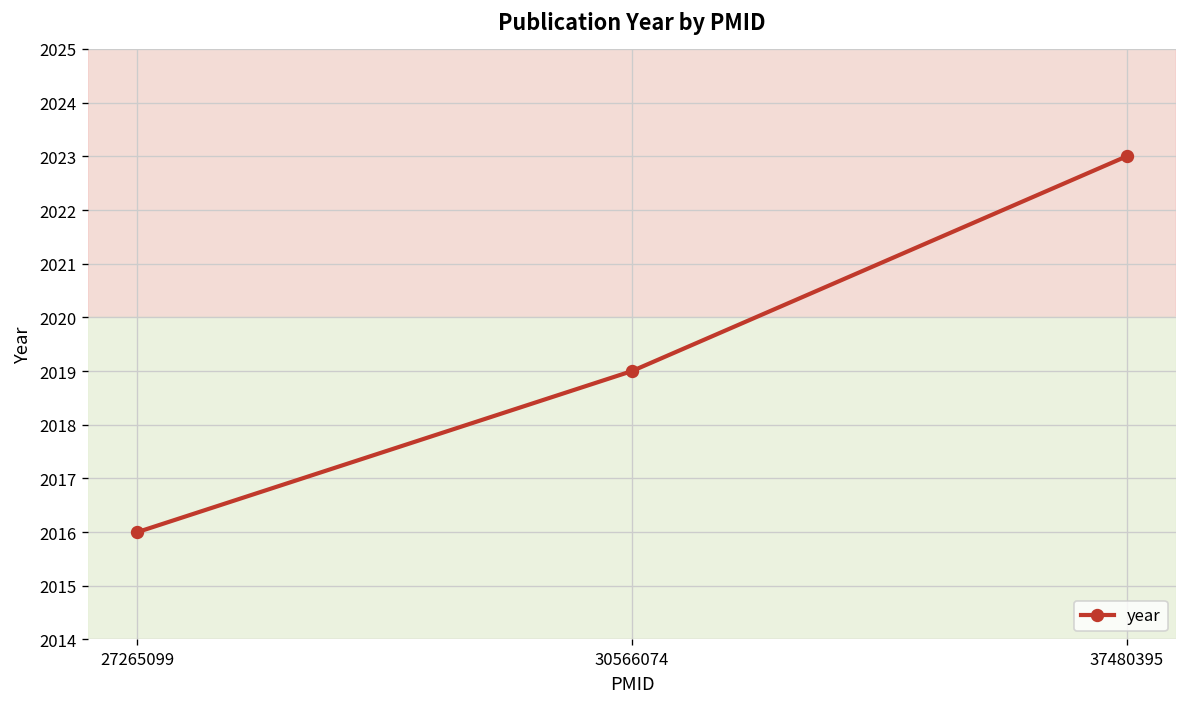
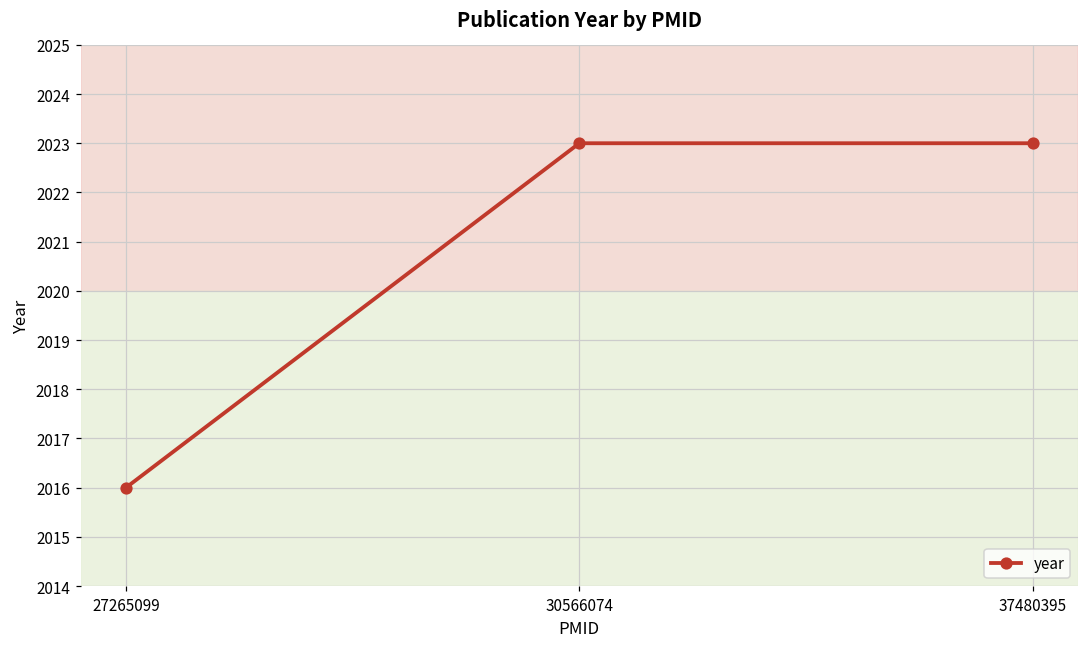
  {
    "27265099": 2016,
-   "30566074": 2019,
+   "30566074": 2023,
    "37480395": 2023
  }
